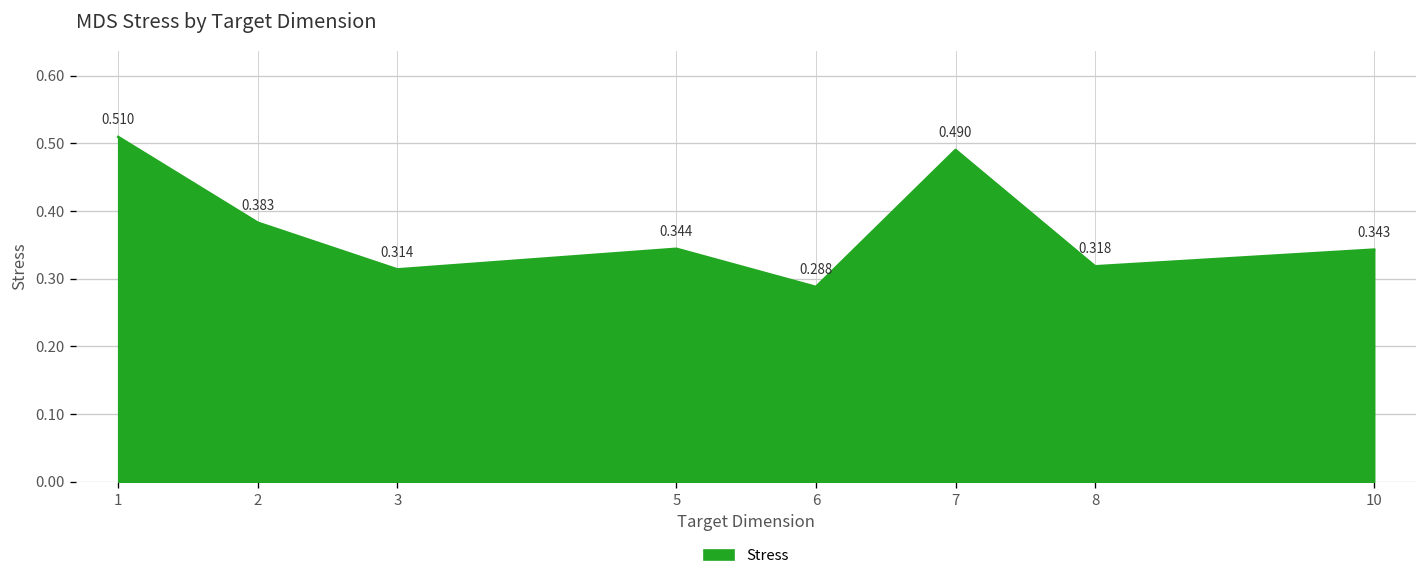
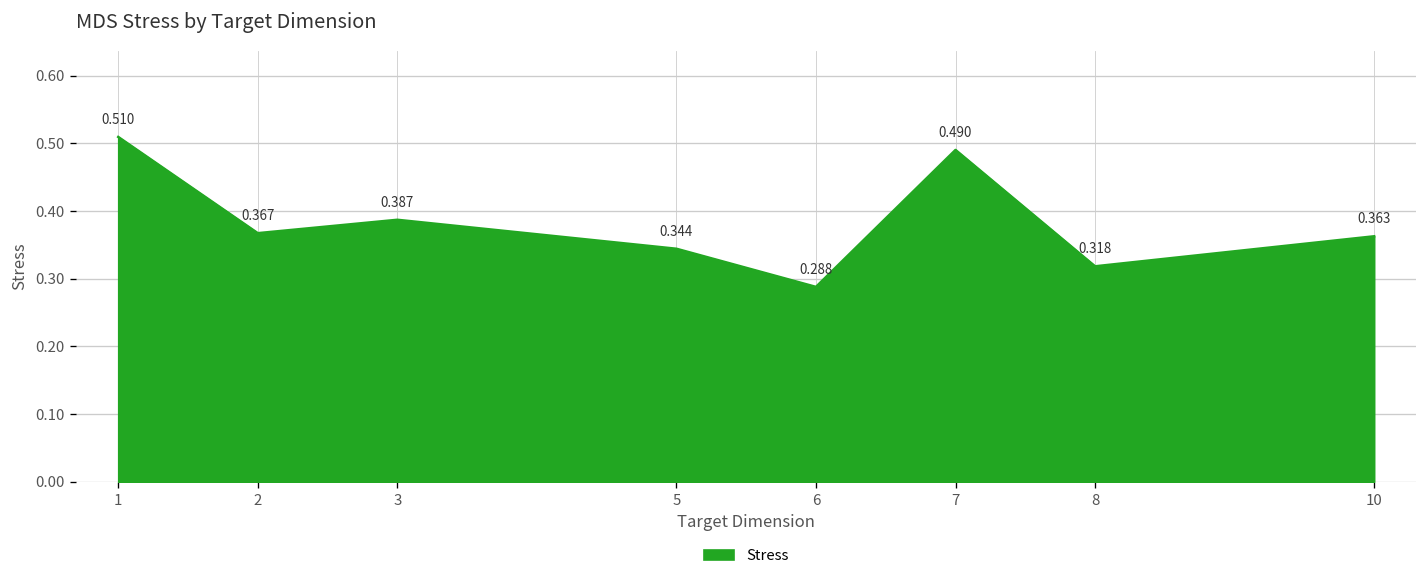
  {
    "1": 0.510,
-   "2": 0.383,
-   "3": 0.314,
+   "2": 0.367,
+   "3": 0.387,
    "5": 0.344,
    "6": 0.288,
    "7": 0.490,
    "8": 0.318,
-   "10": 0.343
+   "10": 0.363
  }
